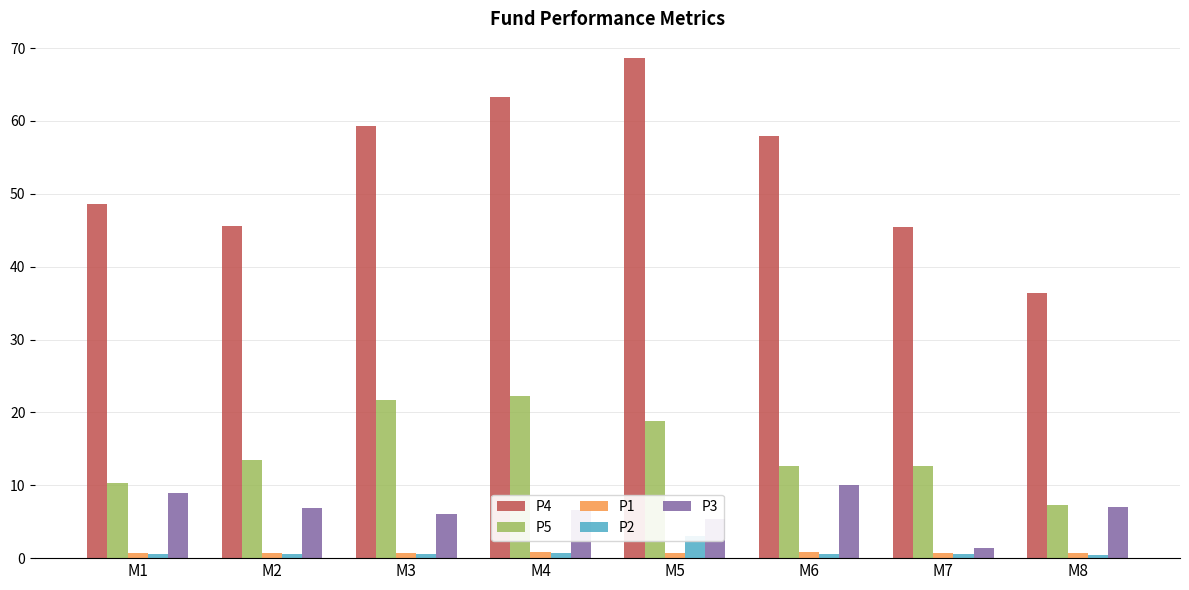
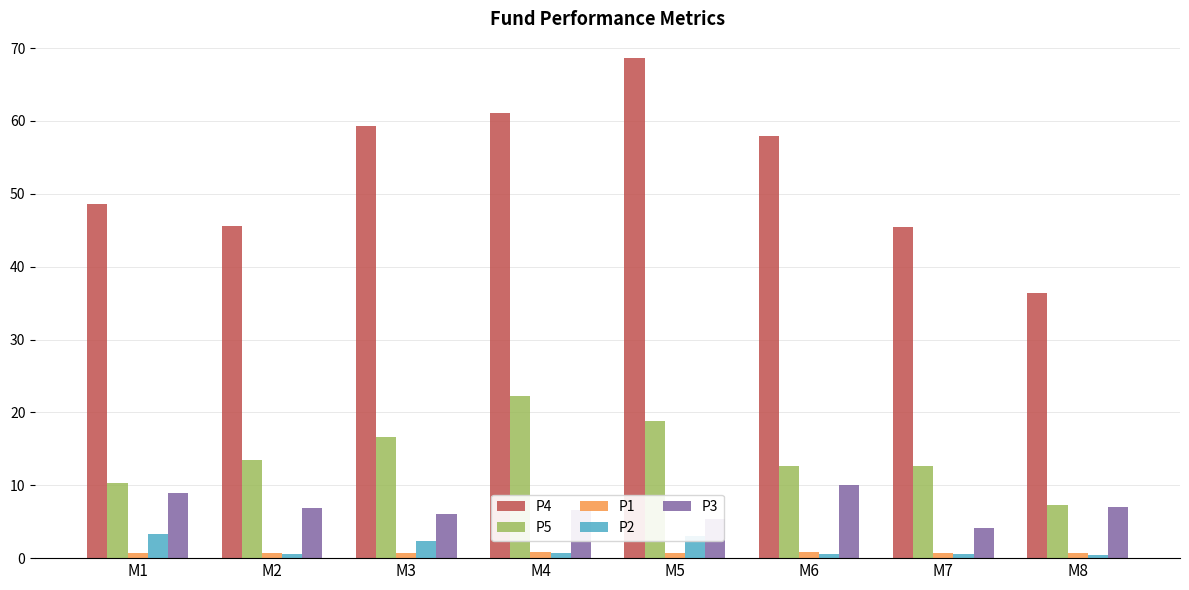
  {
    "P4": {
      "M1": 49,
      "M2": 46,
      "M3": 59,
-     "M4": 63,
+     "M4": 61,
      "M5": 69,
      "M6": 58,
      "M7": 45,
      "M8": 36
    },
    "P5": {
      "M1": 10,
      "M2": 13,
-     "M3": 22,
+     "M3": 17,
      "M4": 22,
      "M5": 19,
      "M6": 13,
      "M7": 13,
      "M8": 7
    },
    "P1": {
      "M1": 1,
      "M2": 1,
      "M3": 1,
      "M4": 1,
      "M5": 1,
      "M6": 1,
      "M7": 1,
      "M8": 1
    },
    "P2": {
-     "M1": 1,
+     "M1": 3,
      "M2": 1,
-     "M3": 1,
+     "M3": 2,
      "M4": 1,
      "M6": 1,
      "M7": 1,
      "M8": 0
    },
    "P3": {
      "M1": 9,
      "M2": 7,
      "M3": 6,
      "M6": 10,
-     "M7": 1,
+     "M7": 4,
      "M8": 7
    }
  }
